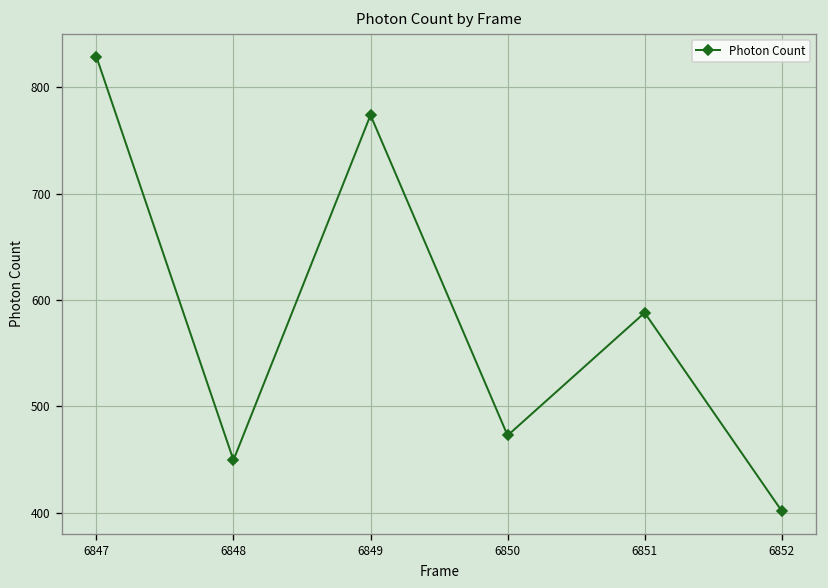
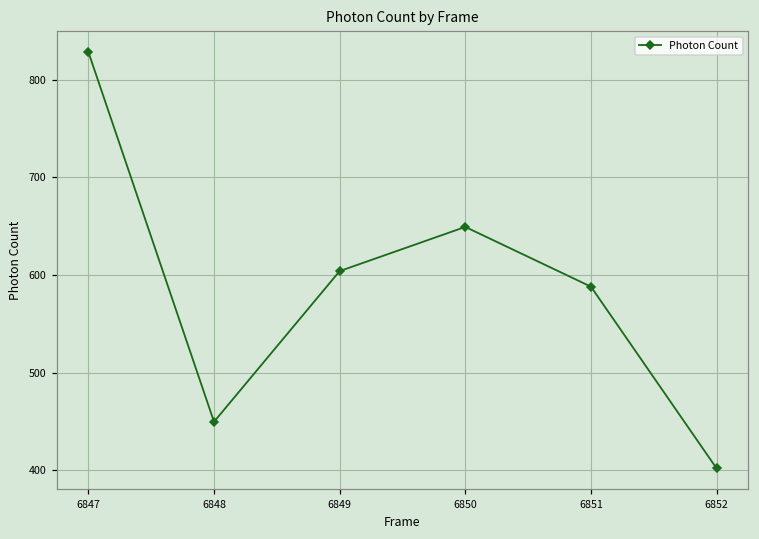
  {
    "6847": 830,
    "6848": 450,
-   "6849": 770,
-   "6850": 470,
+   "6849": 600,
+   "6850": 650,
    "6851": 590,
    "6852": 400
  }
